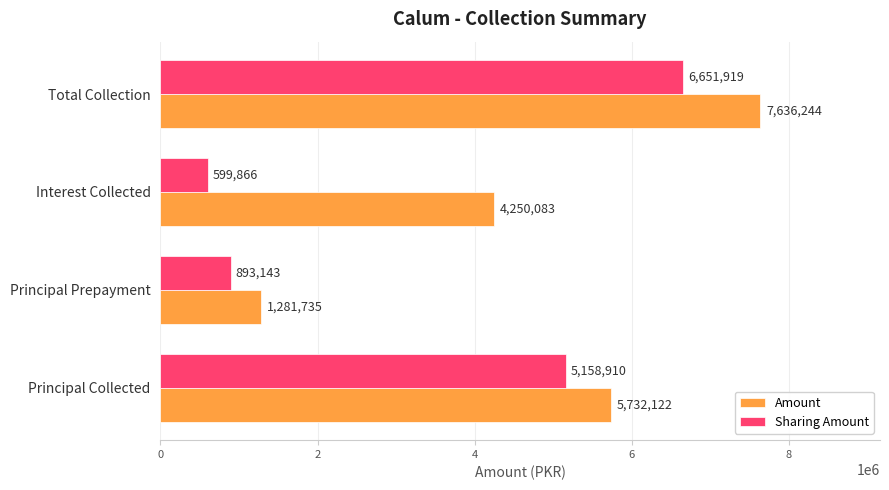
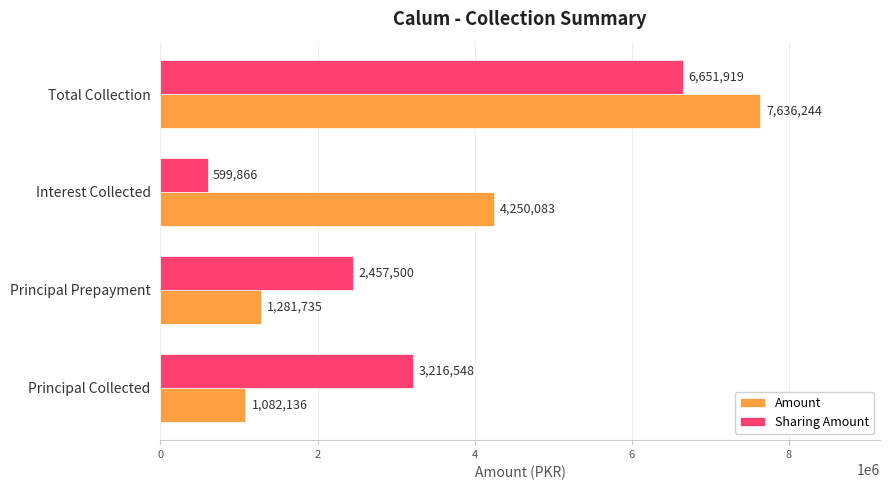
  {
    "Amount": {
      "Total Collection": "7,636,244",
      "Interest Collected": "4,250,083",
      "Principal Prepayment": "1,281,735",
-     "Principal Collected": "5,732,122"
+     "Principal Collected": "1,082,136"
    },
    "Sharing Amount": {
      "Total Collection": "6,651,919",
      "Interest Collected": "599,866",
-     "Principal Prepayment": "893,143",
-     "Principal Collected": "5,158,910"
+     "Principal Prepayment": "2,457,500",
+     "Principal Collected": "3,216,548"
    }
  }
